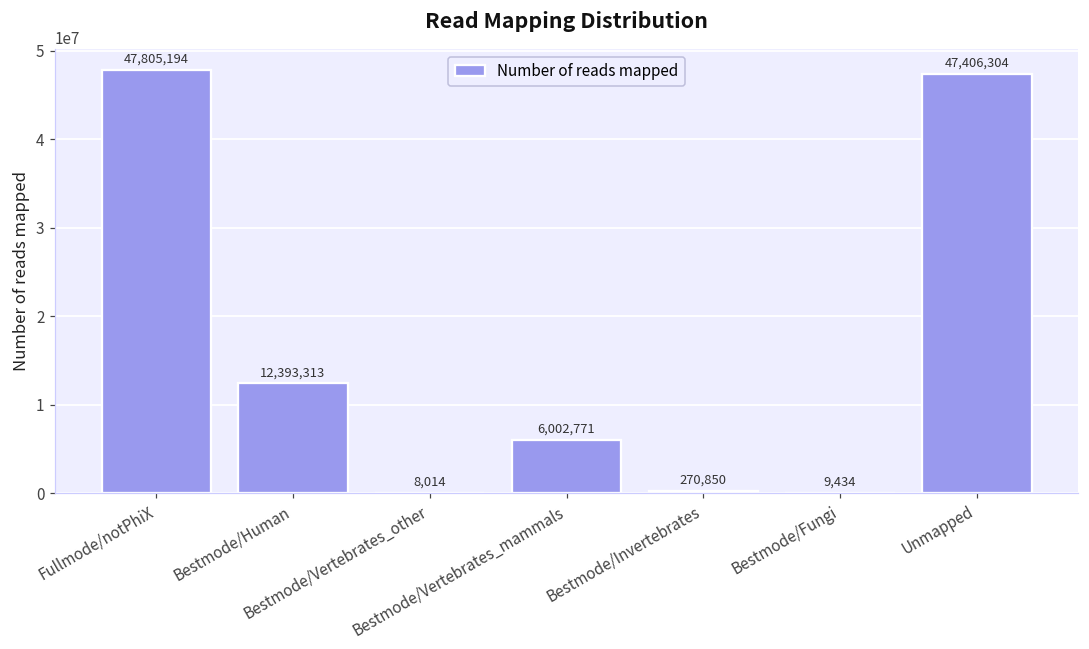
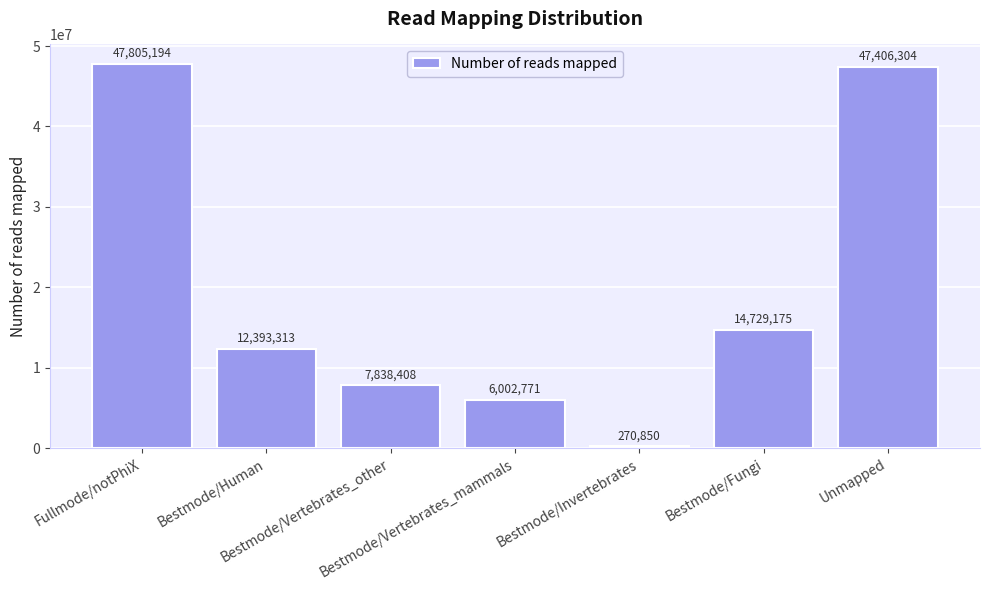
  {
    "Fullmode/notPhiX": "47,805,194",
    "Bestmode/Human": "12,393,313",
-   "Bestmode/Vertebrates_other": "8,014",
+   "Bestmode/Vertebrates_other": "7,838,408",
    "Bestmode/Vertebrates_mammals": "6,002,771",
    "Bestmode/Invertebrates": "270,850",
-   "Bestmode/Fungi": "9,434",
+   "Bestmode/Fungi": "14,729,175",
    "Unmapped": "47,406,304"
  }
